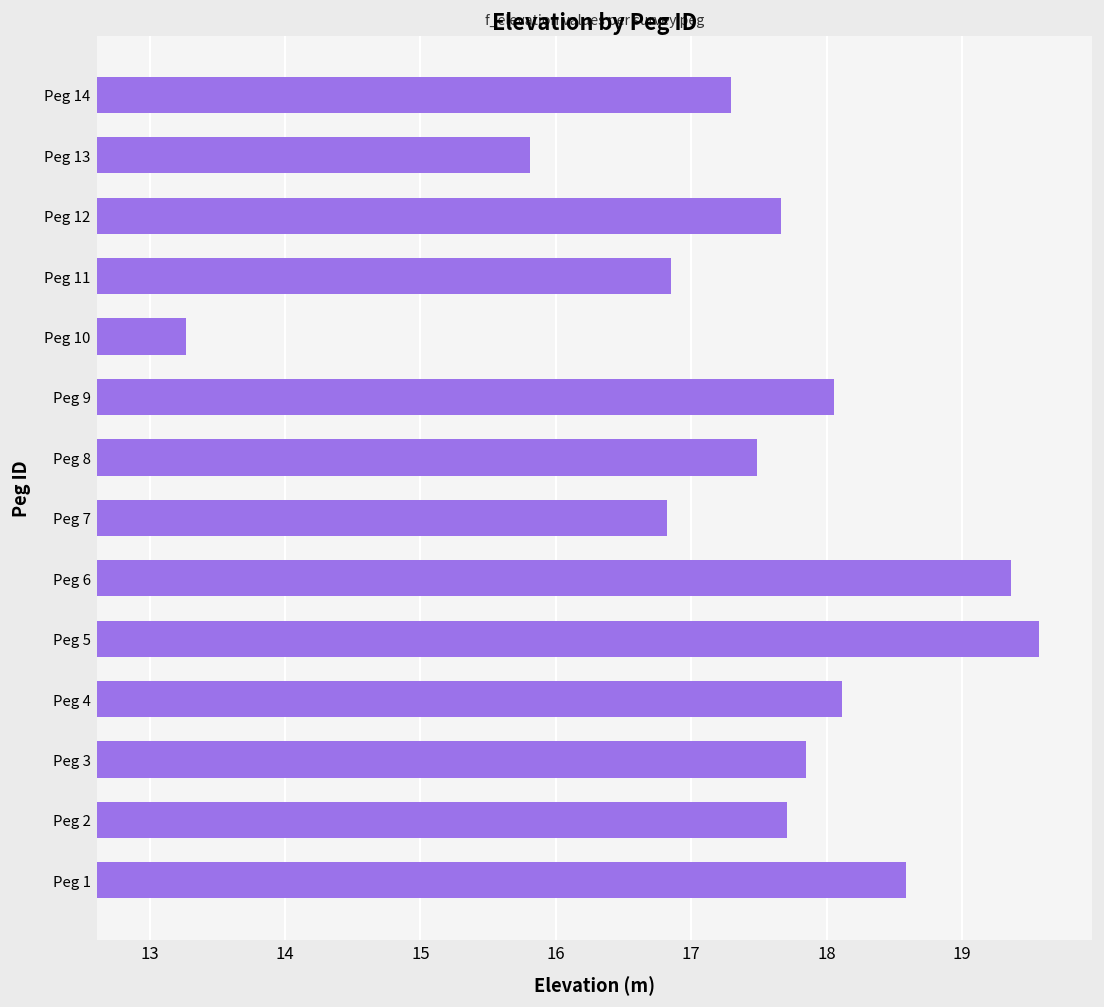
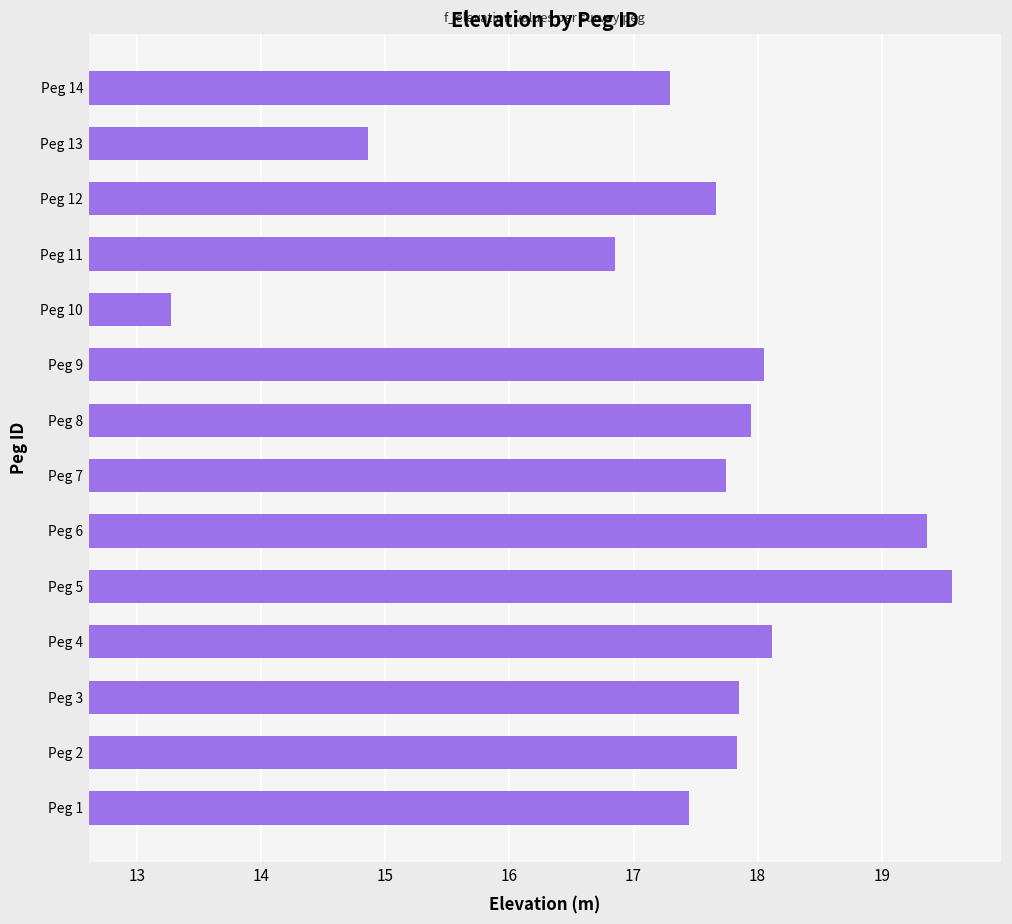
  {
    "Peg 14": 17.29,
-   "Peg 13": 15.81,
+   "Peg 13": 14.86,
    "Peg 12": 17.66,
    "Peg 11": 16.85,
    "Peg 10": 13.27,
    "Peg 9": 18.05,
-   "Peg 8": 17.49,
-   "Peg 7": 16.82,
+   "Peg 8": 17.94,
+   "Peg 7": 17.75,
    "Peg 6": 19.36,
    "Peg 5": 19.57,
    "Peg 4": 18.11,
    "Peg 3": 17.85,
-   "Peg 2": 17.71,
-   "Peg 1": 18.58
+   "Peg 2": 17.83,
+   "Peg 1": 17.45
  }
